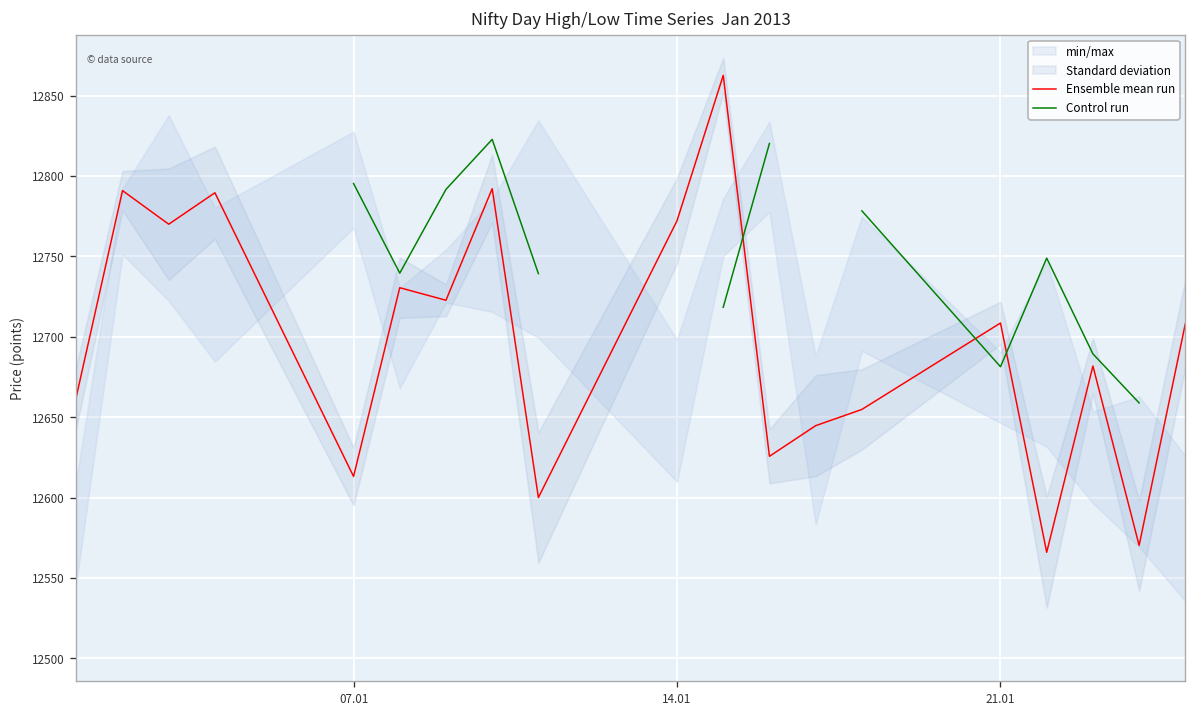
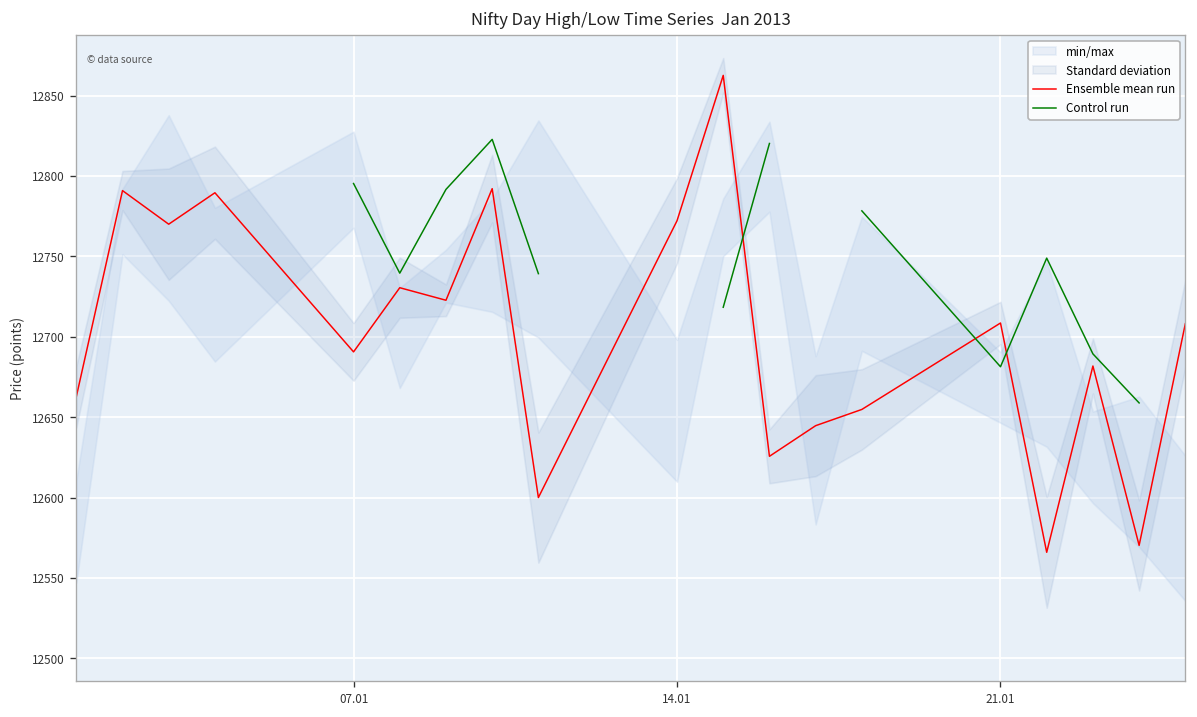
  {
    "Ensemble mean run": {
-     "07.01": 12613,
+     "07.01": 12691,
      "14.01": 12772,
      "21.01": 12709
    },
    "Control run": {
      "07.01": 12795,
      "21.01": 12681
    }
  }
